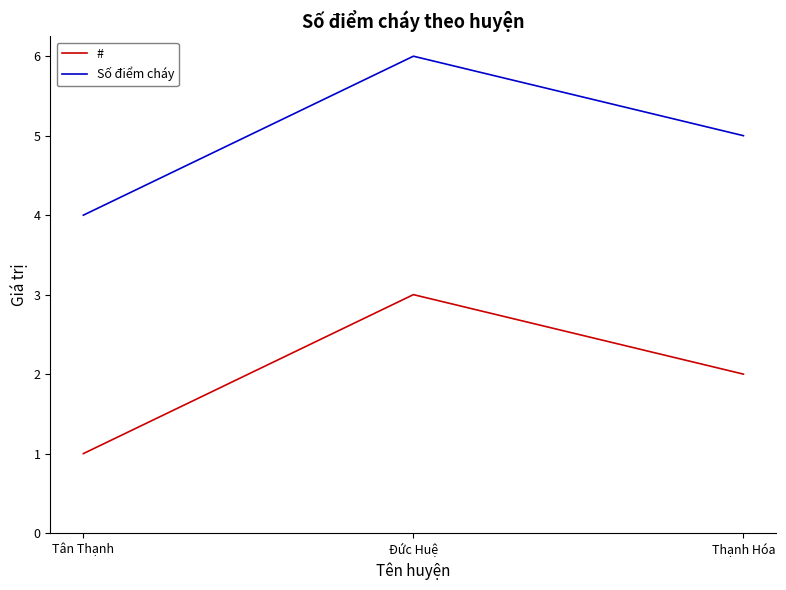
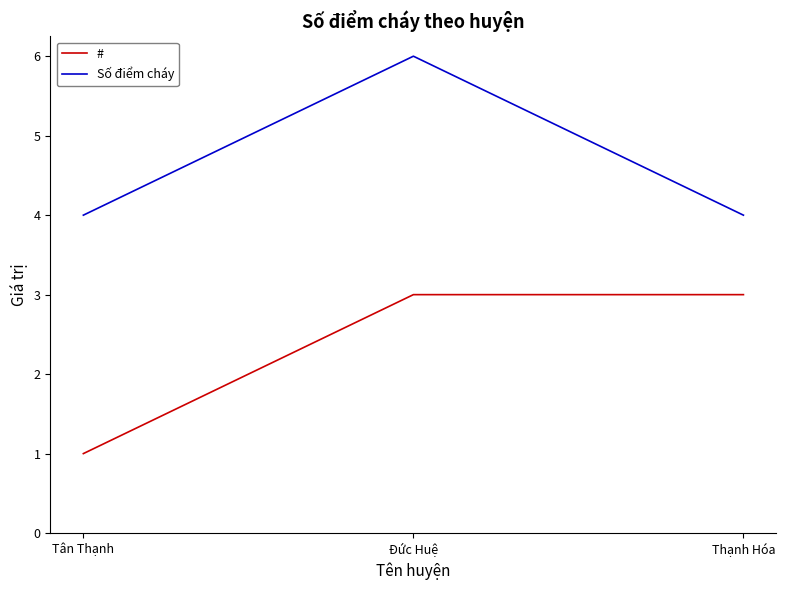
  {
    "#": {
      "Tân Thạnh": 1,
      "Đức Huệ": 3,
-     "Thạnh Hóa": 2
+     "Thạnh Hóa": 3
    },
    "Số điểm cháy": {
      "Tân Thạnh": 4,
      "Đức Huệ": 6,
-     "Thạnh Hóa": 5
+     "Thạnh Hóa": 4
    }
  }
